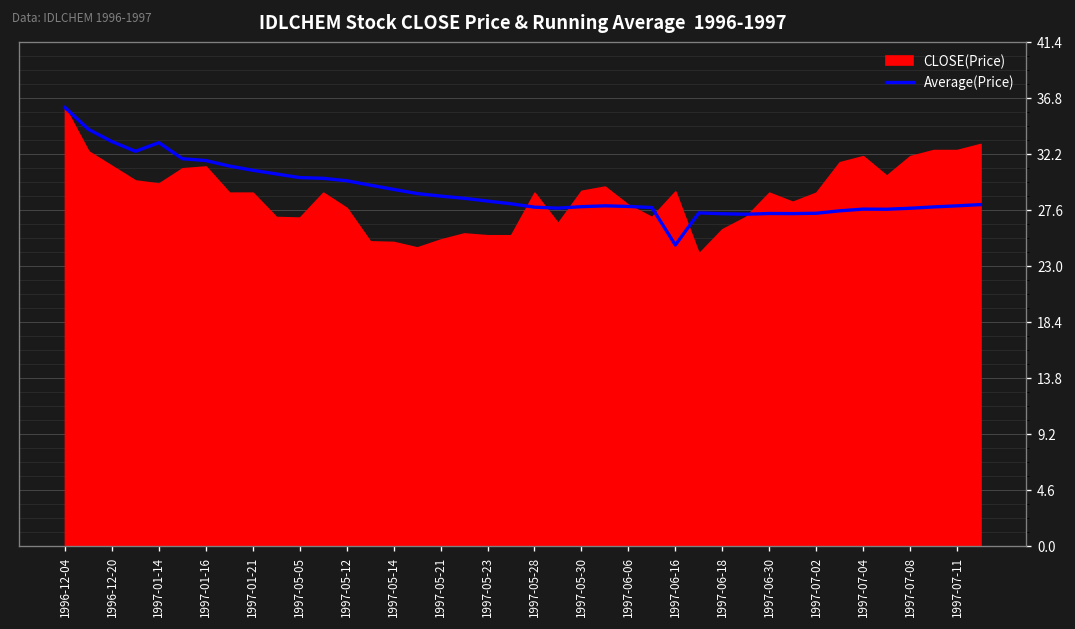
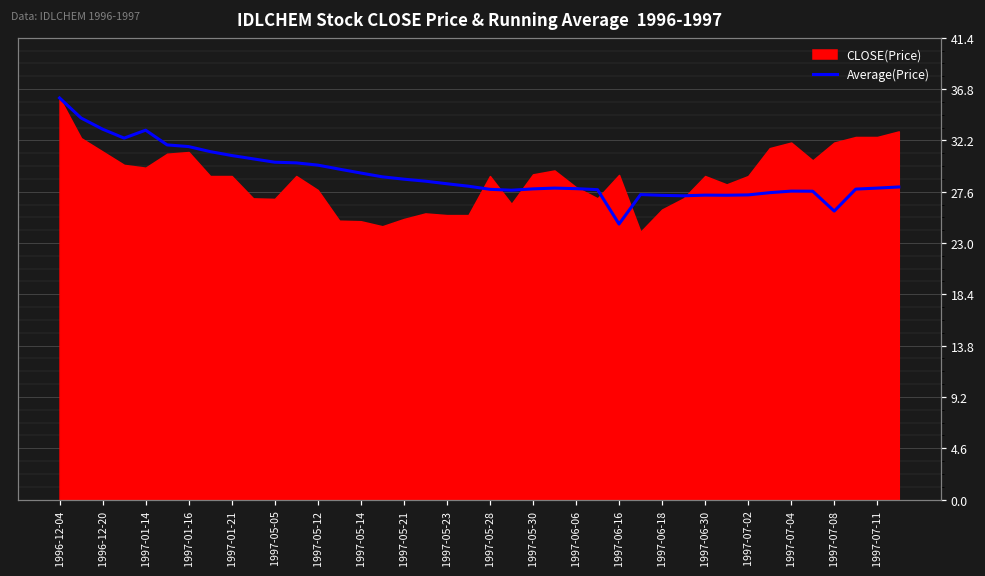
  {
    "Average(Price)": {
      "1996-12-20": 33.2,
      "1997-01-14": 33.1,
      "1997-01-16": 31.6,
      "1997-01-21": 30.8,
      "1997-05-05": 30.2,
      "1997-05-12": 30.0,
      "1997-05-14": 29.3,
      "1997-05-21": 28.7,
      "1997-05-23": 28.3,
      "1997-05-28": 27.8,
      "1997-05-30": 27.9,
      "1997-06-16": 24.7,
      "1997-06-18": 27.3,
      "1997-06-30": 27.3,
      "1997-07-02": 27.3,
      "1997-07-04": 27.7,
-     "1997-07-08": 27.7,
+     "1997-07-08": 25.9,
      "1997-07-11": 27.9
    },
    "CLOSE(Price)": {
      "1996-12-20": 31.2,
      "1997-01-14": 29.8,
      "1997-01-16": 31.2,
      "1997-01-21": 29.0,
      "1997-05-05": 27.0,
      "1997-05-12": 27.8,
      "1997-05-14": 25.0,
      "1997-05-21": 25.2,
      "1997-05-23": 25.5,
      "1997-05-28": 29.0,
      "1997-05-30": 29.2,
      "1997-06-16": 29.1,
      "1997-06-18": 26.0,
      "1997-06-30": 29.0,
      "1997-07-02": 29.0,
      "1997-07-04": 32.0,
      "1997-07-08": 32.0,
      "1997-07-11": 32.5
    }
  }
